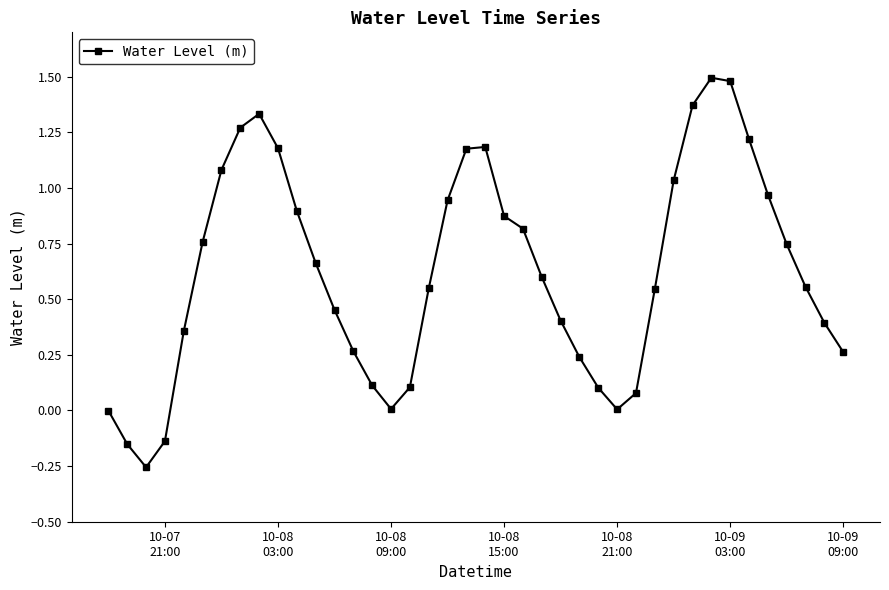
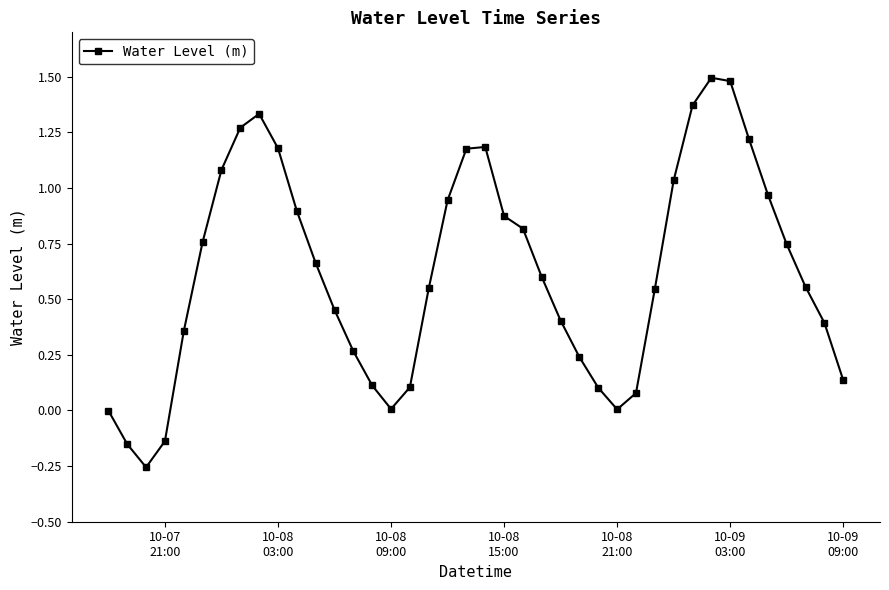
  {
    "10-07 21:00": -0.14,
    "10-08 03:00": 1.18,
    "10-08 09:00": 0.01,
    "10-08 15:00": 0.87,
    "10-08 21:00": 0.00,
    "10-09 03:00": 1.48,
-   "10-09 09:00": 0.26
+   "10-09 09:00": 0.14
  }
